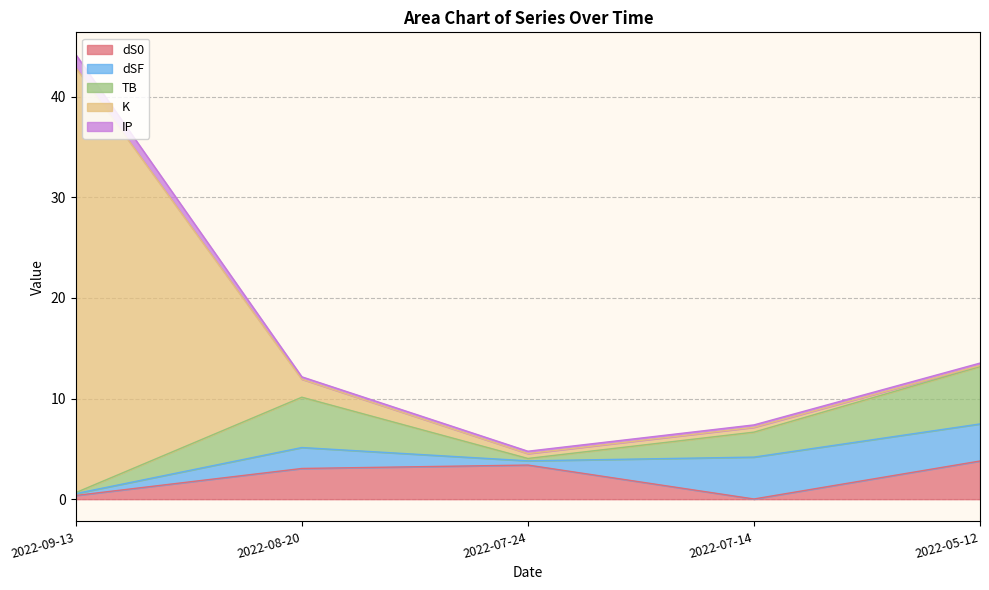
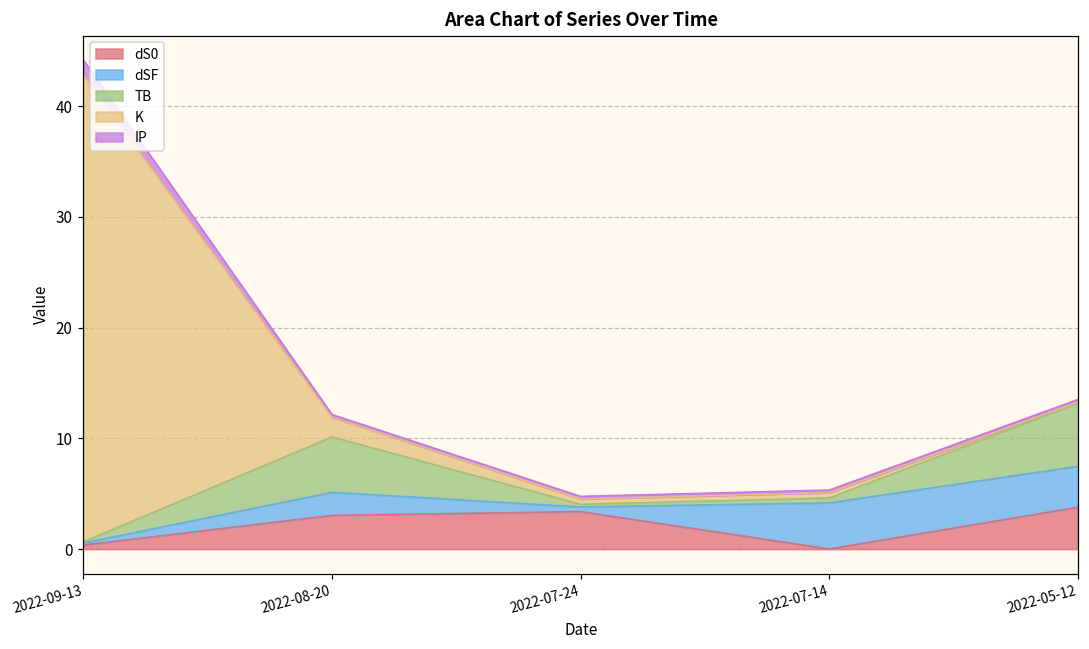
  {
    "dS0": {
      "2022-08-20": 3.1,
      "2022-07-24": 3.4,
      "2022-07-14": 0.0,
      "2022-05-12": 3.8
    },
    "dSF": {
      "2022-08-20": 2.1,
      "2022-07-14": 4.2,
      "2022-05-12": 3.7
    },
    "TB": {
      "2022-08-20": 5.0,
-     "2022-07-14": 2.5
+     "2022-07-14": 0.4
    },
    "K": {
      "2022-09-13": 42.2
    },
    "IP": {
      "2022-09-13": 1.3
    }
  }
